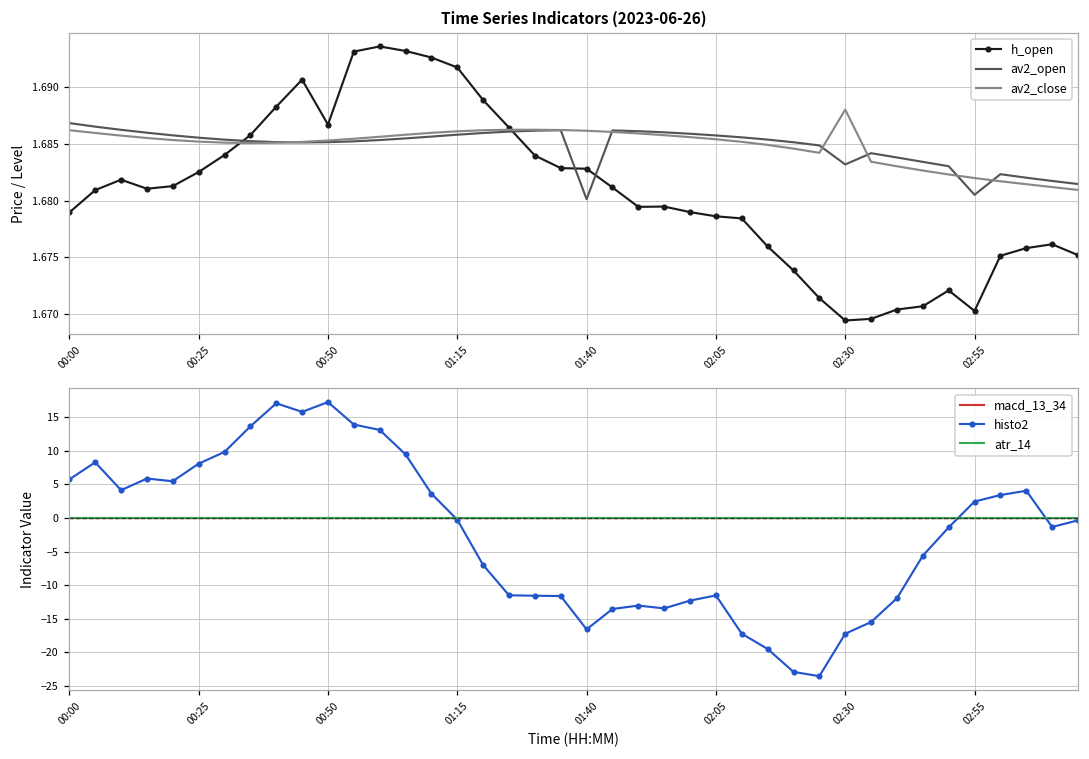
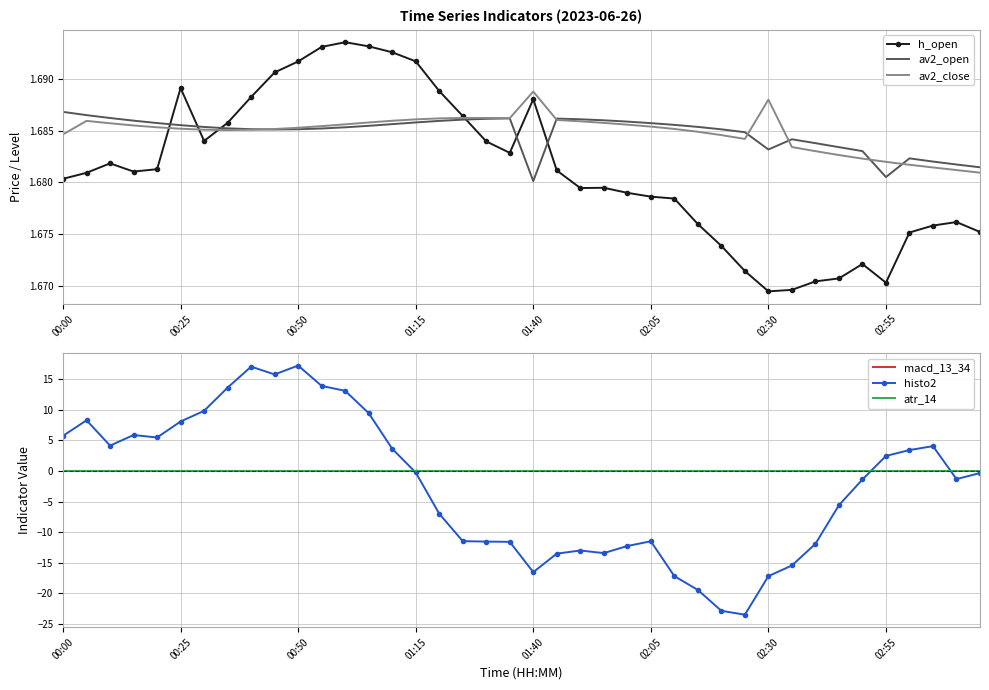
  {
    "Time Series Indicators (2023-06-26)": {
      "h_open": {
-       "00:00": 1.6790,
-       "00:25": 1.6825,
-       "00:50": 1.6867,
+       "00:00": 1.6803,
+       "00:25": 1.6891,
+       "00:50": 1.6917,
        "01:15": 1.6917,
-       "01:40": 1.6828,
+       "01:40": 1.6880,
        "02:05": 1.6786,
        "02:30": 1.6695,
        "02:55": 1.6703
      },
      "av2_open": {
        "00:00": 1.6868,
        "00:25": 1.6855,
        "01:15": 1.6858,
        "01:40": 1.6801,
        "02:05": 1.6857,
        "02:30": 1.6832,
        "02:55": 1.6805
      },
      "av2_close": {
-       "00:00": 1.6862,
+       "00:00": 1.6846,
        "00:25": 1.6852,
        "01:15": 1.6861,
-       "01:40": 1.6861,
+       "01:40": 1.6888,
        "02:05": 1.6854,
        "02:30": 1.6880,
        "02:55": 1.6820
      }
    }
  }
